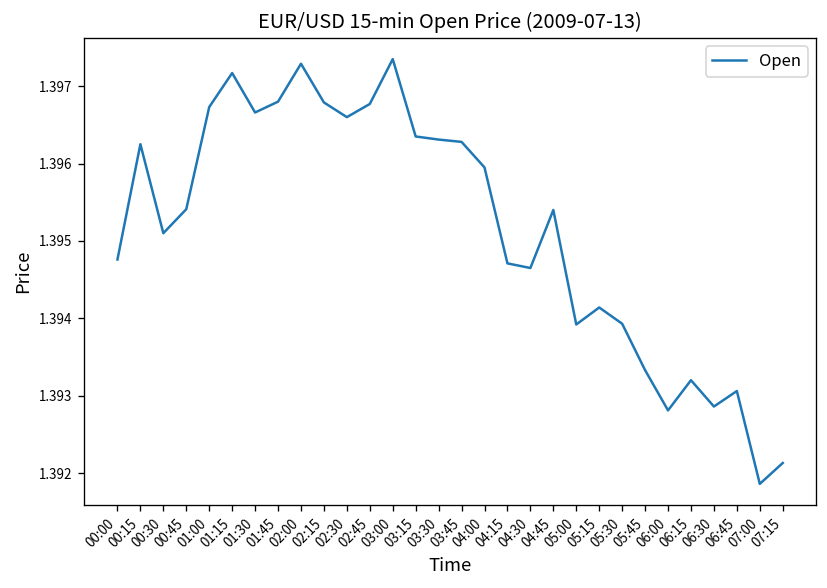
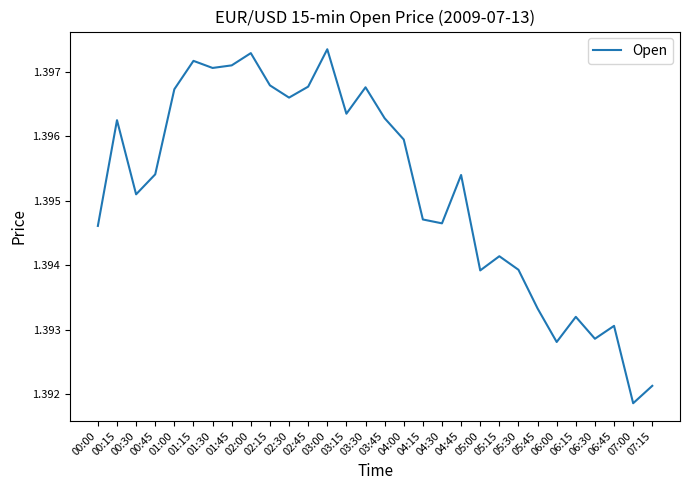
  {
-   "00:00": 1.3948,
+   "00:00": 1.3946,
    "00:15": 1.3963,
    "00:30": 1.3951,
    "00:45": 1.3954,
    "01:00": 1.3967,
    "01:15": 1.3972,
-   "01:30": 1.3967,
-   "01:45": 1.3968,
+   "01:30": 1.3971,
+   "01:45": 1.3971,
    "02:00": 1.3973,
    "02:15": 1.3968,
    "02:30": 1.3966,
    "02:45": 1.3968,
    "03:00": 1.3974,
    "03:15": 1.3964,
-   "03:30": 1.3963,
+   "03:30": 1.3968,
    "03:45": 1.3963,
    "04:00": 1.3960,
    "04:15": 1.3947,
    "04:30": 1.3947,
    "04:45": 1.3954,
    "05:00": 1.3939,
    "05:15": 1.3941,
    "05:30": 1.3939,
    "05:45": 1.3933,
    "06:00": 1.3928,
    "06:15": 1.3932,
    "06:30": 1.3929,
    "06:45": 1.3931,
    "07:00": 1.3919,
    "07:15": 1.3921
  }
